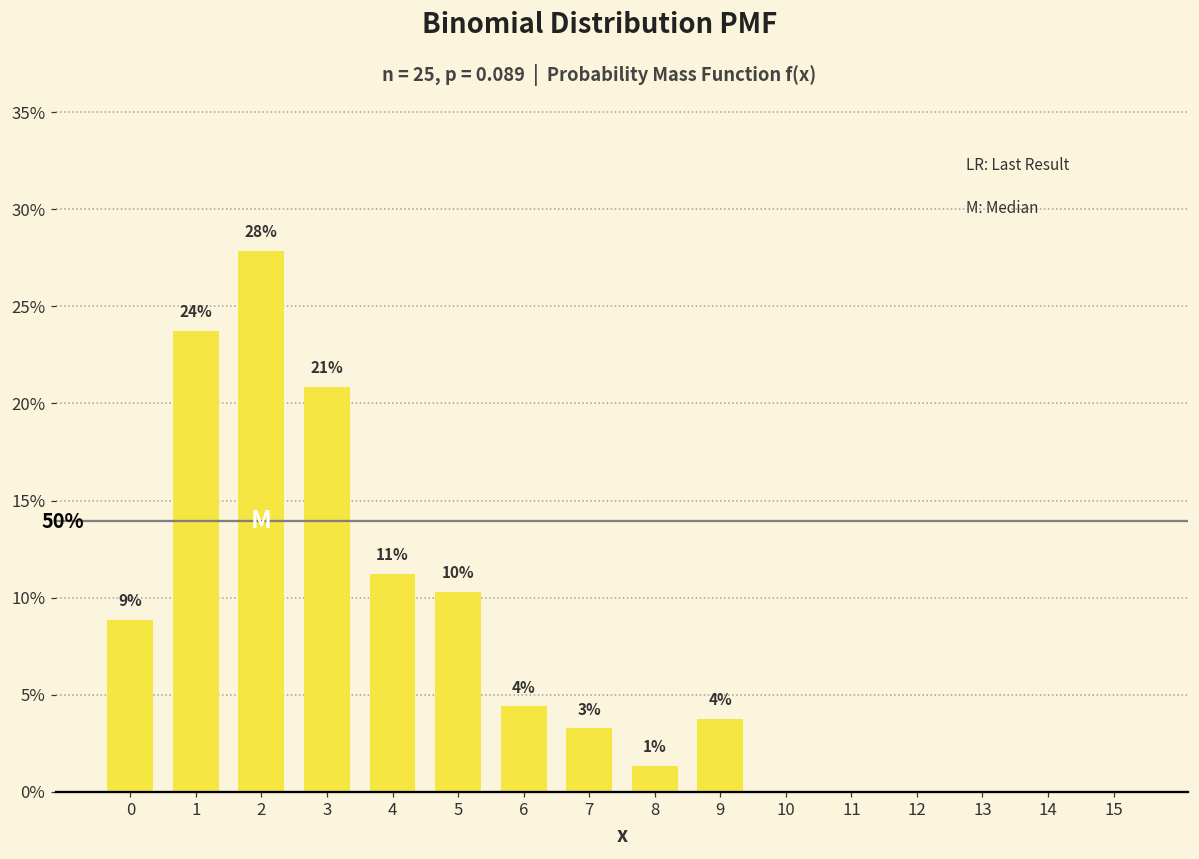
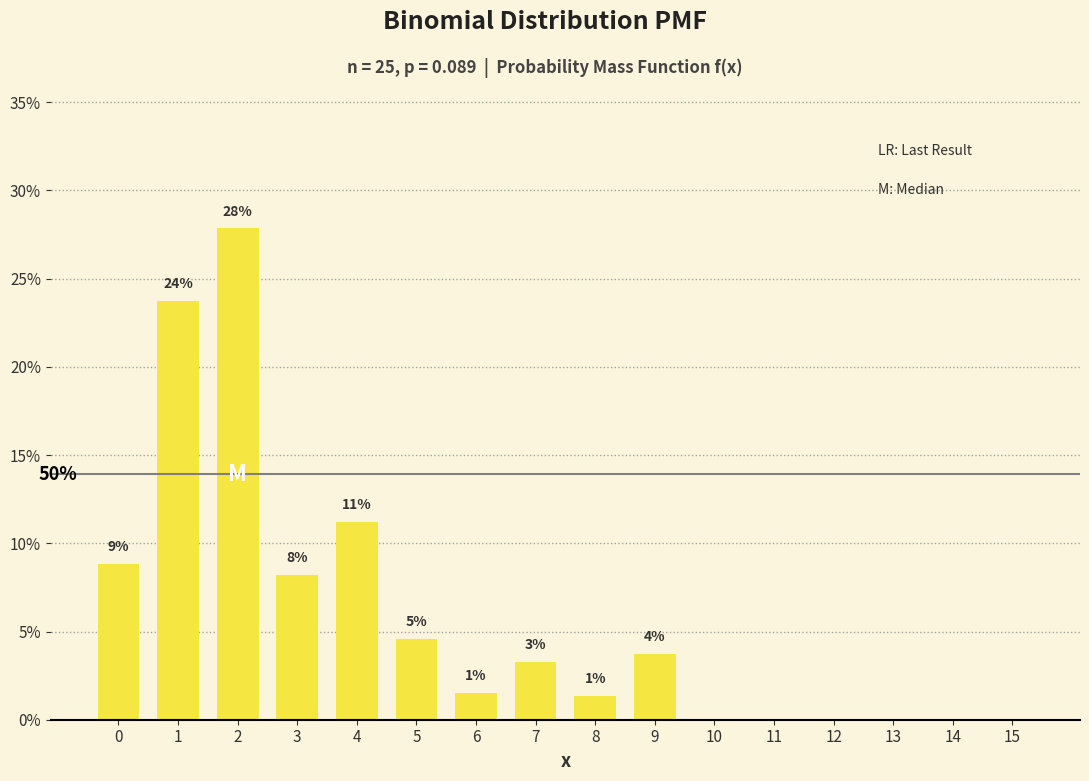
  {
    "0": "9%",
    "1": "24%",
    "2": "28%",
-   "3": "21%",
+   "3": "8%",
    "4": "11%",
-   "5": "10%",
-   "6": "4%",
+   "5": "5%",
+   "6": "1%",
    "7": "3%",
    "8": "1%",
    "9": "4%"
  }
